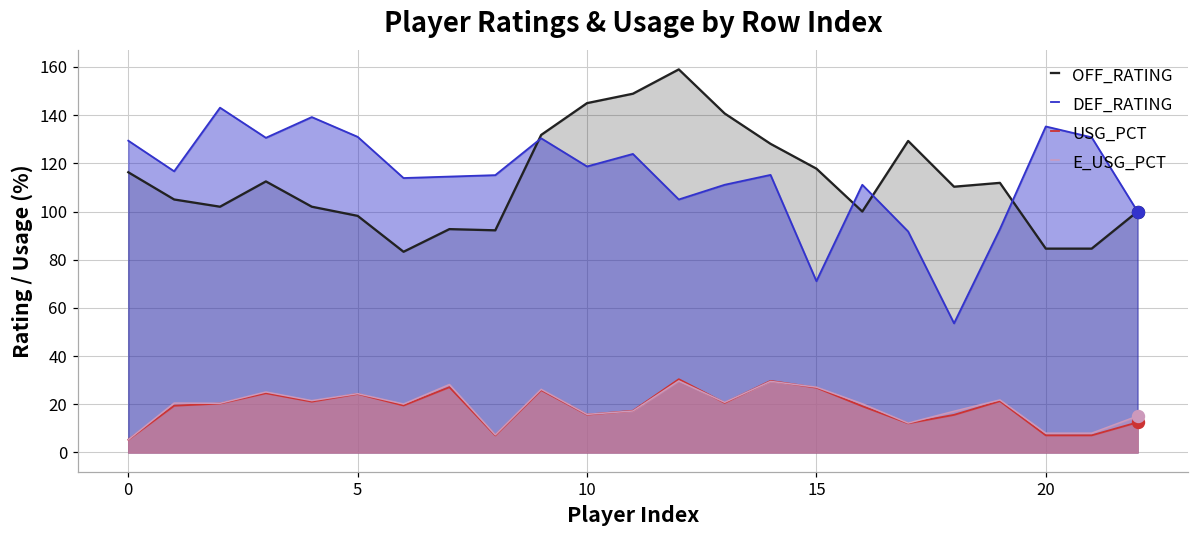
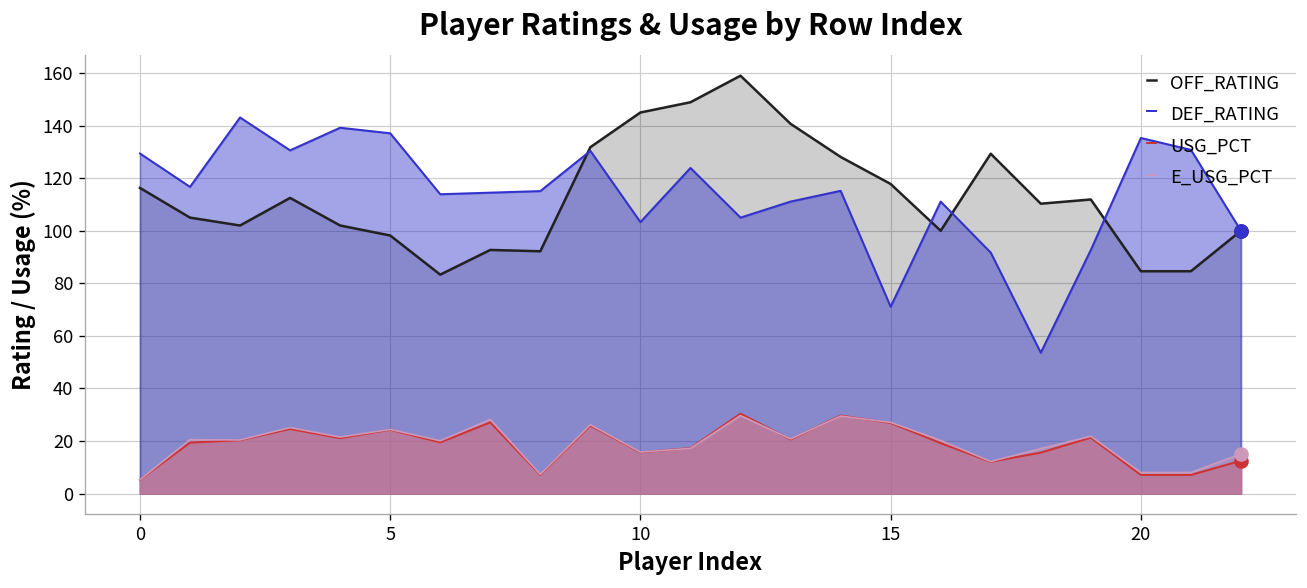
  {
    "DEF_RATING": {
      "0": 129,
-     "5": 131,
-     "10": 119,
+     "5": 137,
+     "10": 103,
      "15": 71,
      "20": 135
    }
  }
